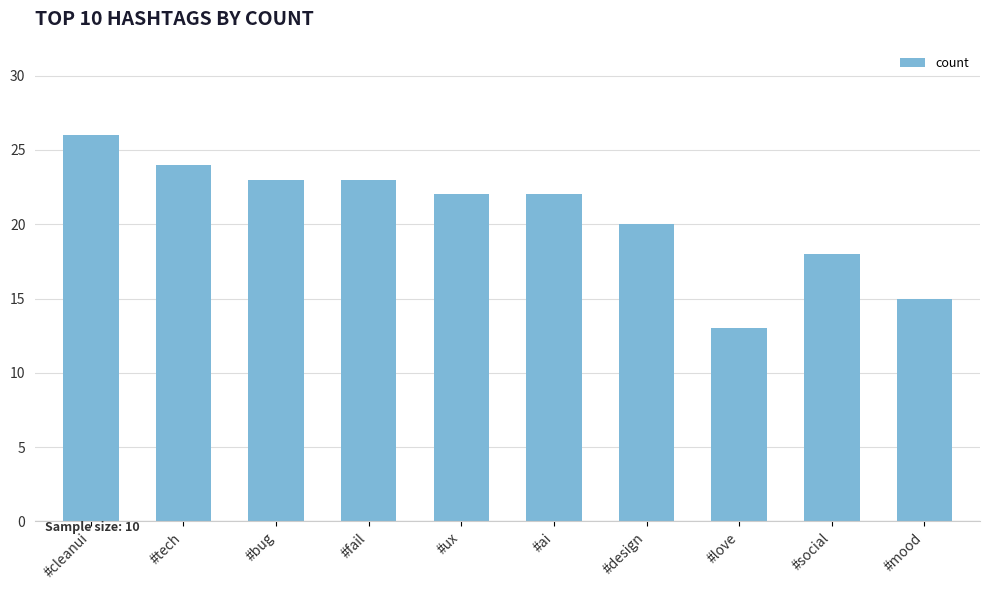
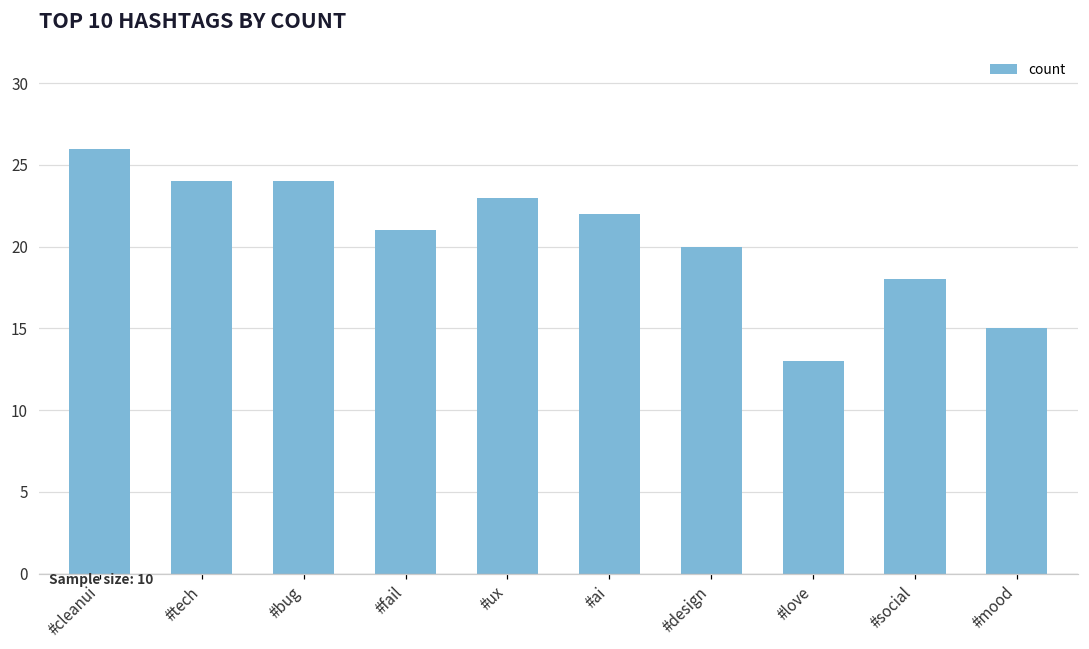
  {
    "#cleanui": 26,
    "#tech": 24,
-   "#bug": 23,
-   "#fail": 23,
-   "#ux": 22,
+   "#bug": 24,
+   "#fail": 21,
+   "#ux": 23,
    "#ai": 22,
    "#design": 20,
    "#love": 13,
    "#social": 18,
    "#mood": 15
  }
